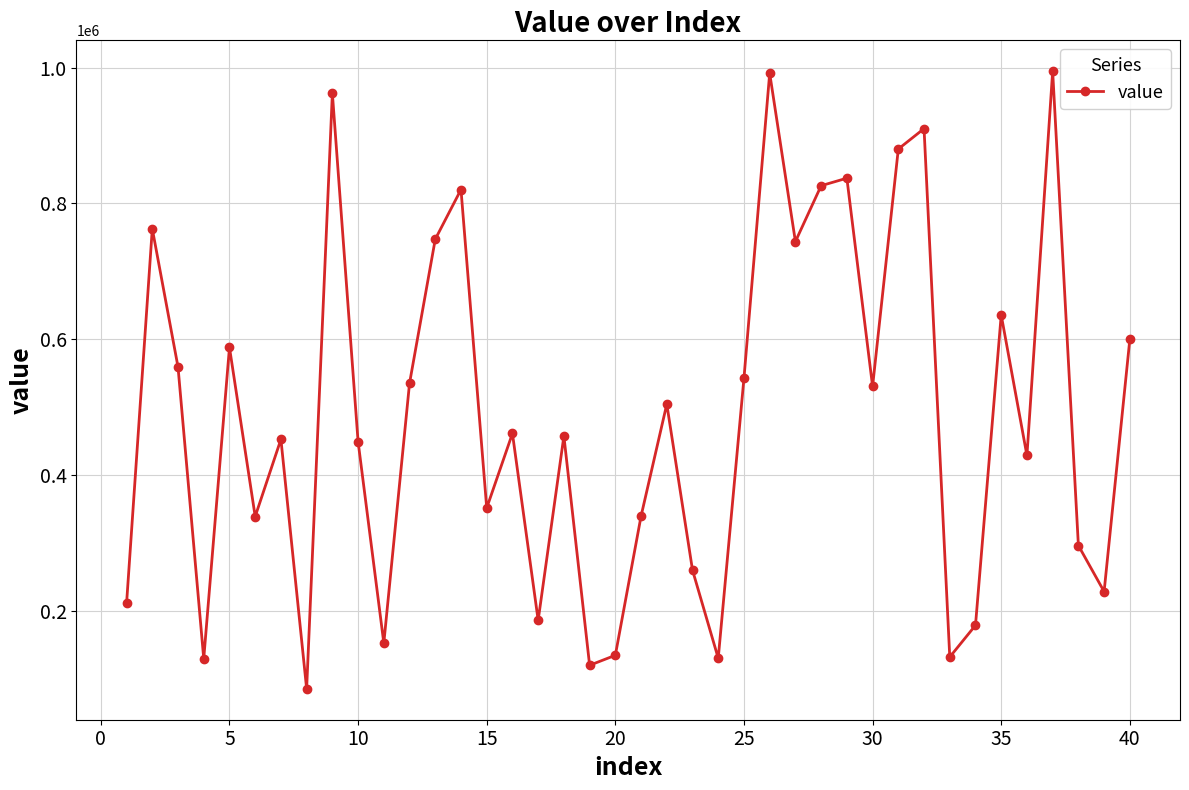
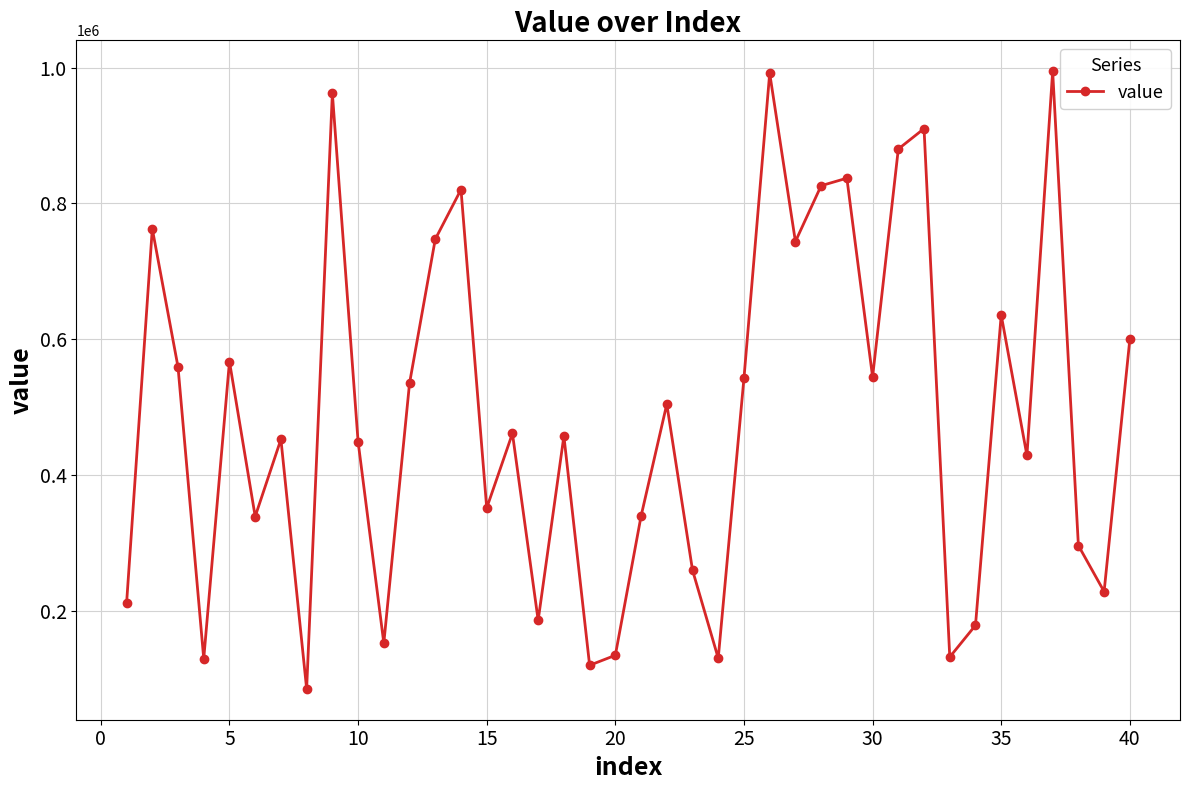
  {
-   "5": 590000,
+   "5": 570000,
    "10": 450000,
    "15": 350000,
    "20": 130000,
    "25": 540000,
-   "30": 530000,
+   "30": 540000,
    "35": 640000,
    "40": 600000
  }
